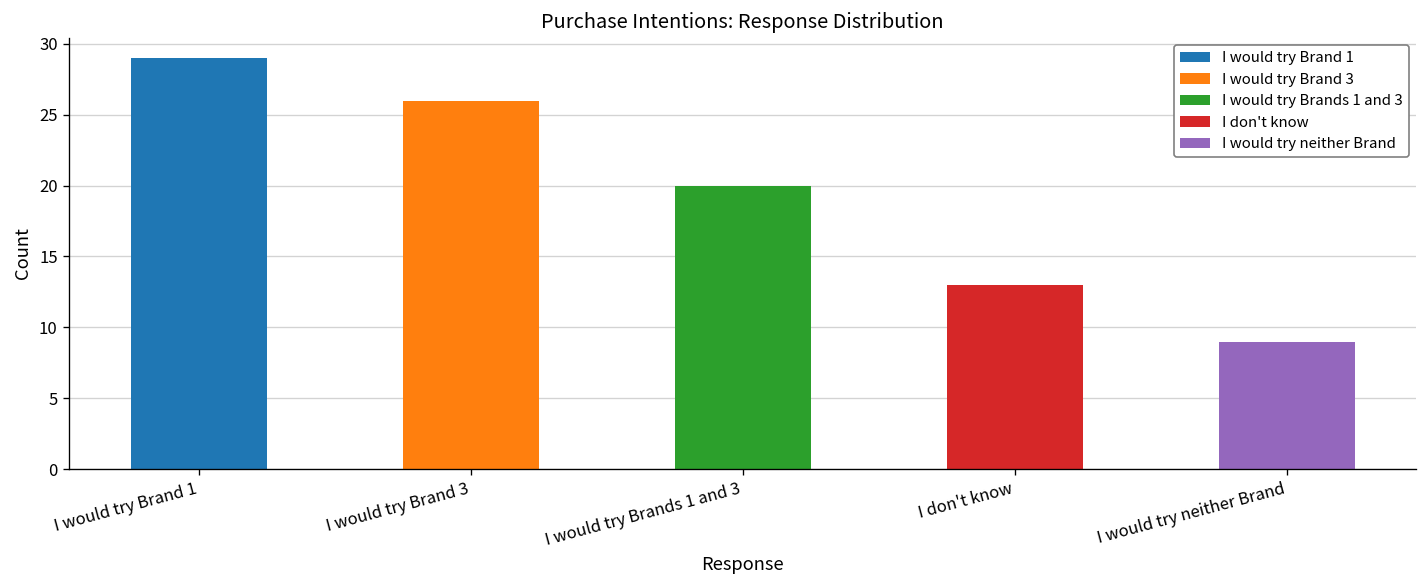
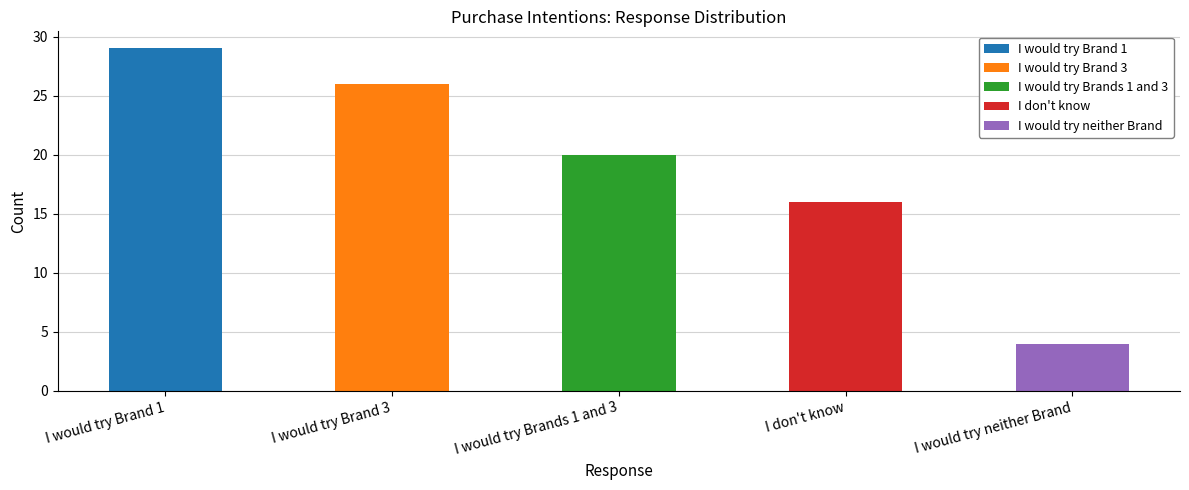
  {
    "I would try Brand 1": 29,
    "I would try Brand 3": 26,
    "I would try Brands 1 and 3": 20,
-   "I don't know": 13,
-   "I would try neither Brand": 9
+   "I don't know": 16,
+   "I would try neither Brand": 4
  }
